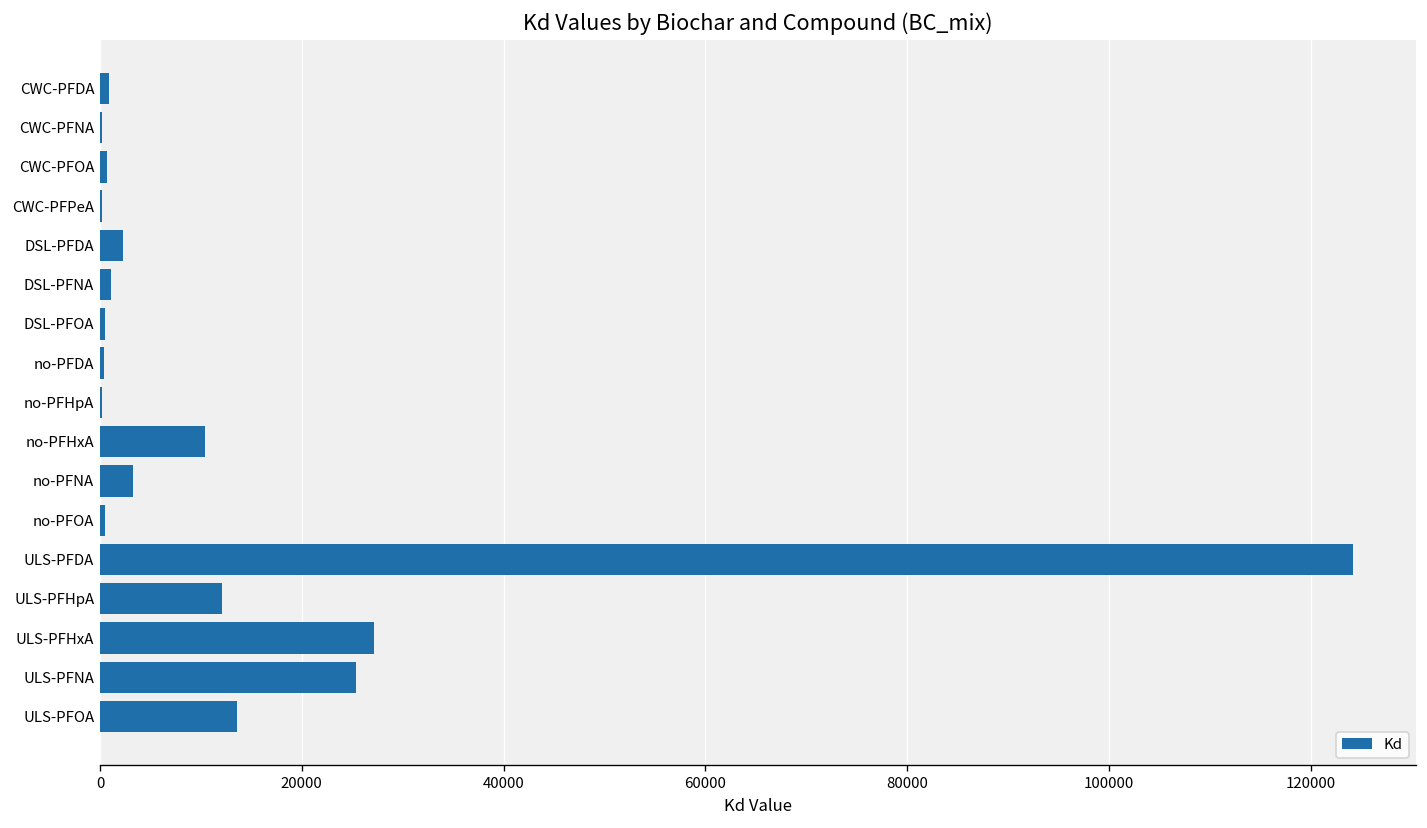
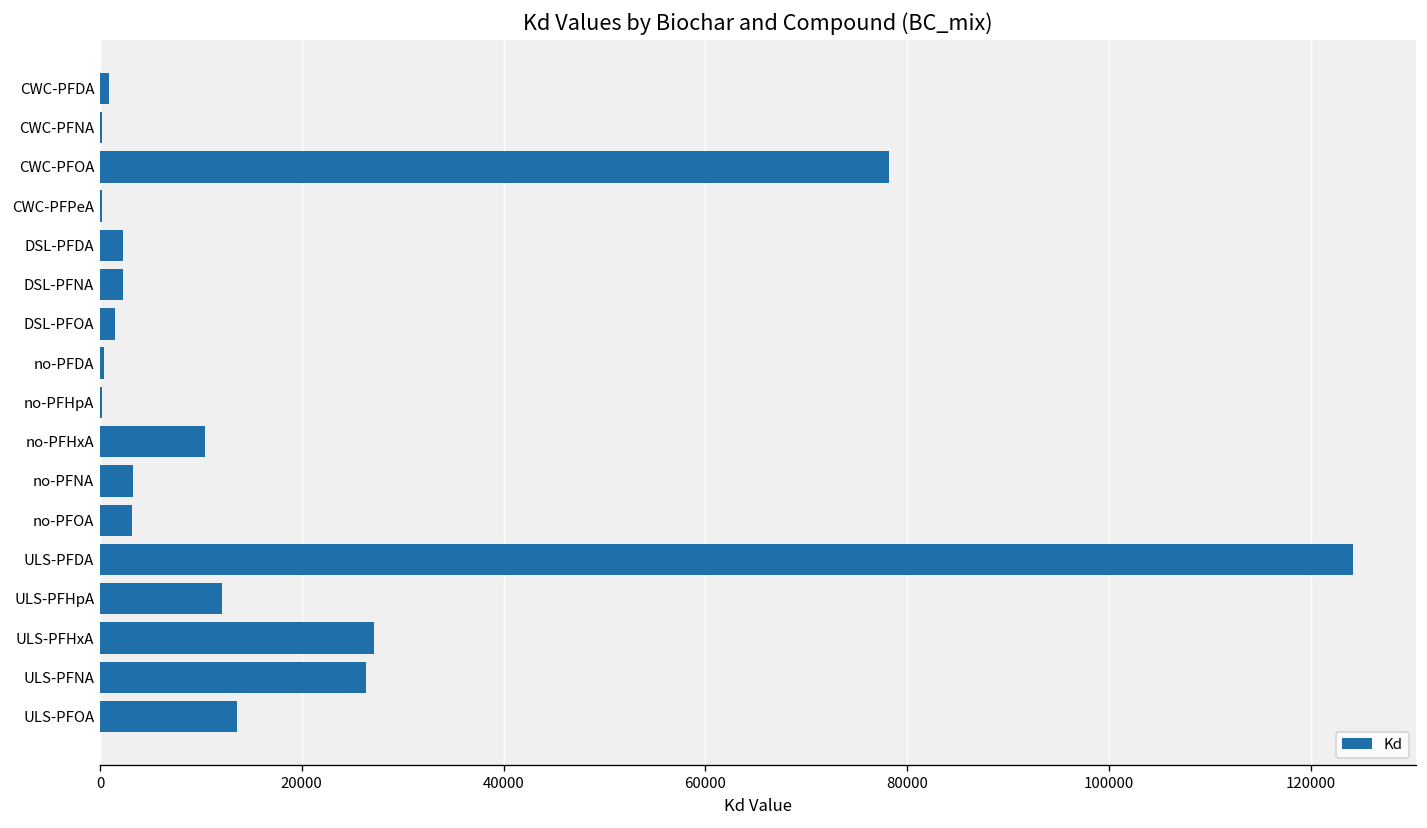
  {
    "CWC-PFDA": 1000,
-   "CWC-PFOA": 1000,
+   "CWC-PFOA": 78000,
    "DSL-PFDA": 2000,
-   "DSL-PFNA": 1000,
-   "DSL-PFOA": 0,
+   "DSL-PFNA": 2000,
+   "DSL-PFOA": 1000,
    "no-PFDA": 0,
    "no-PFHxA": 10000,
    "no-PFNA": 3000,
-   "no-PFOA": 1000,
+   "no-PFOA": 3000,
    "ULS-PFDA": 124000,
    "ULS-PFHpA": 12000,
    "ULS-PFHxA": 27000,
-   "ULS-PFNA": 25000,
+   "ULS-PFNA": 26000,
    "ULS-PFOA": 14000
  }
